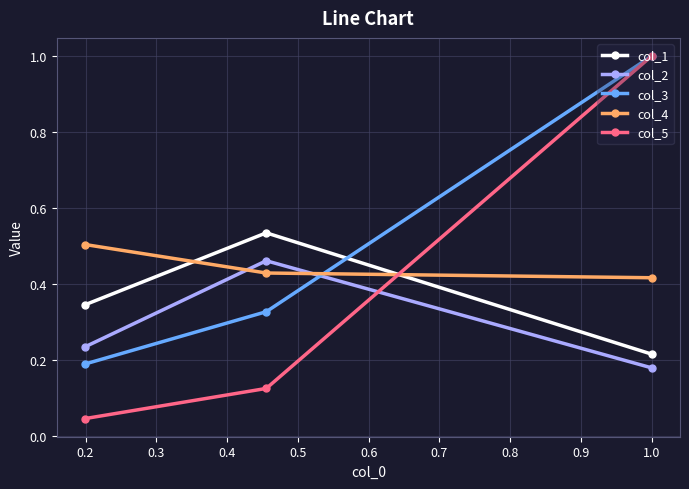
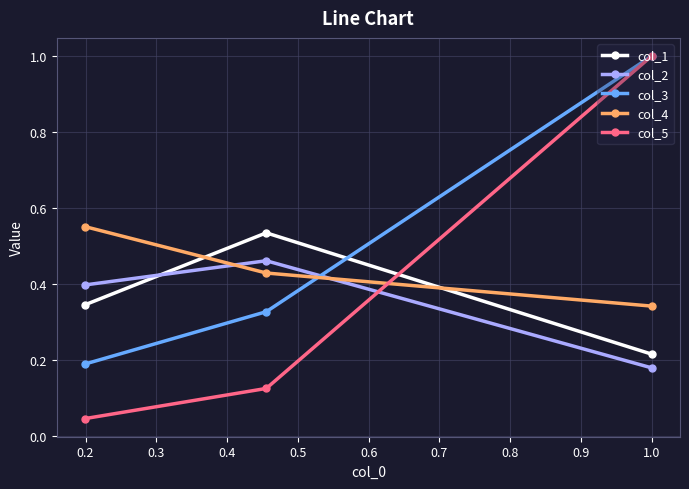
  {
    "col_1": {
      "0.2": 0.34,
      "1.0": 0.21
    },
    "col_2": {
-     "0.2": 0.23,
+     "0.2": 0.40,
      "1.0": 0.18
    },
    "col_3": {
      "0.2": 0.19
    },
    "col_4": {
-     "0.2": 0.50,
-     "1.0": 0.42
+     "0.2": 0.55,
+     "1.0": 0.34
    },
    "col_5": {
      "0.2": 0.04
    }
  }
